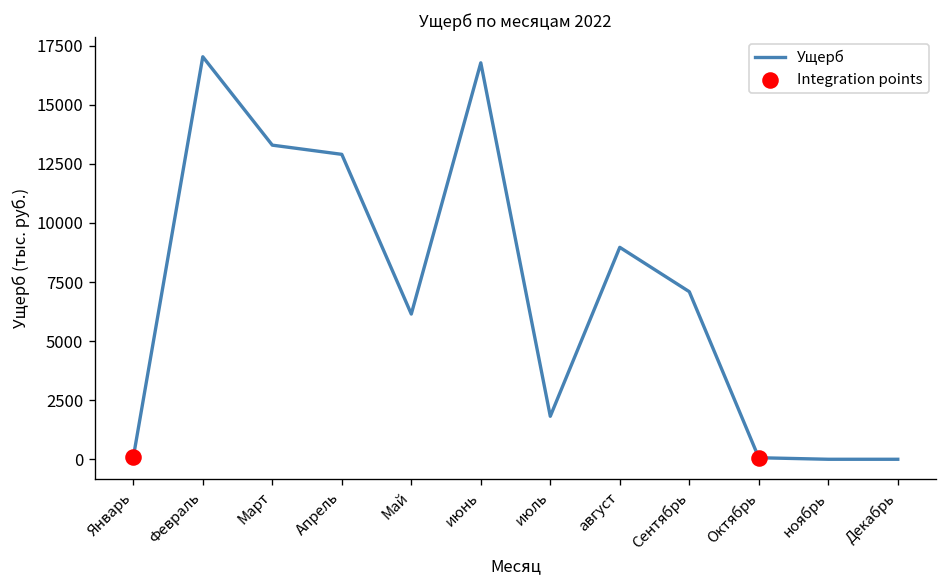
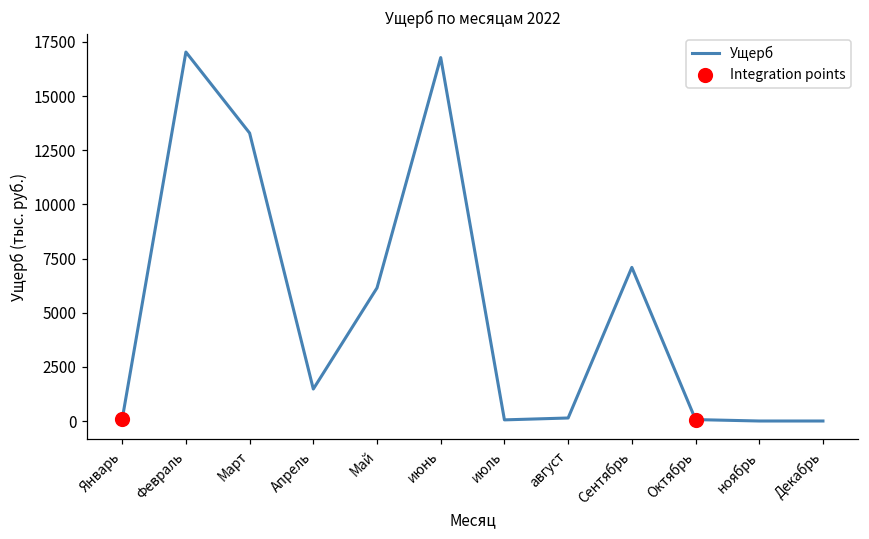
  {
    "Ущерб": {
      "Февраль": 17000,
      "Март": 13300,
-     "Апрель": 12900,
+     "Апрель": 1500,
      "Май": 6100,
      "июнь": 16800,
-     "июль": 1800,
-     "август": 9000,
+     "июль": 100,
+     "август": 100,
      "Сентябрь": 7100,
      "ноябрь": 0,
      "Декабрь": 0
    }
  }
